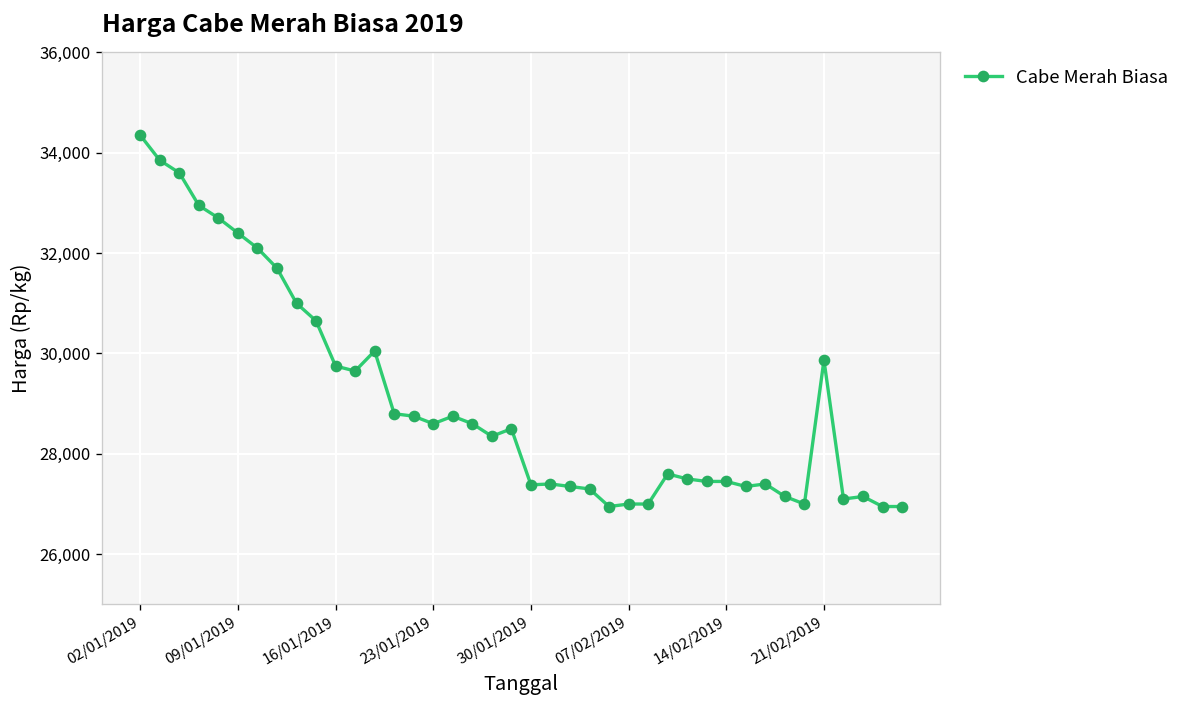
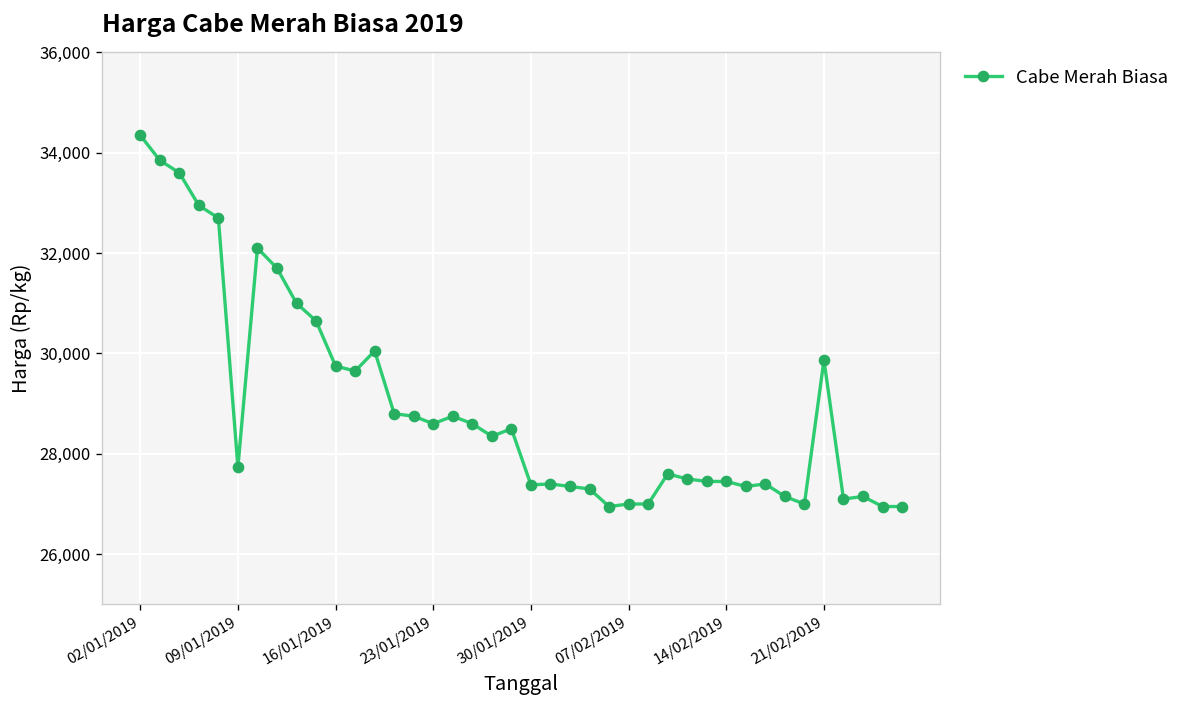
  {
    "02/01/2019": "34,400",
-   "09/01/2019": "32,400",
+   "09/01/2019": "27,700",
    "16/01/2019": "29,800",
    "23/01/2019": "28,600",
    "30/01/2019": "27,400",
    "07/02/2019": "27,000",
    "14/02/2019": "27,500",
    "21/02/2019": "29,900"
  }
